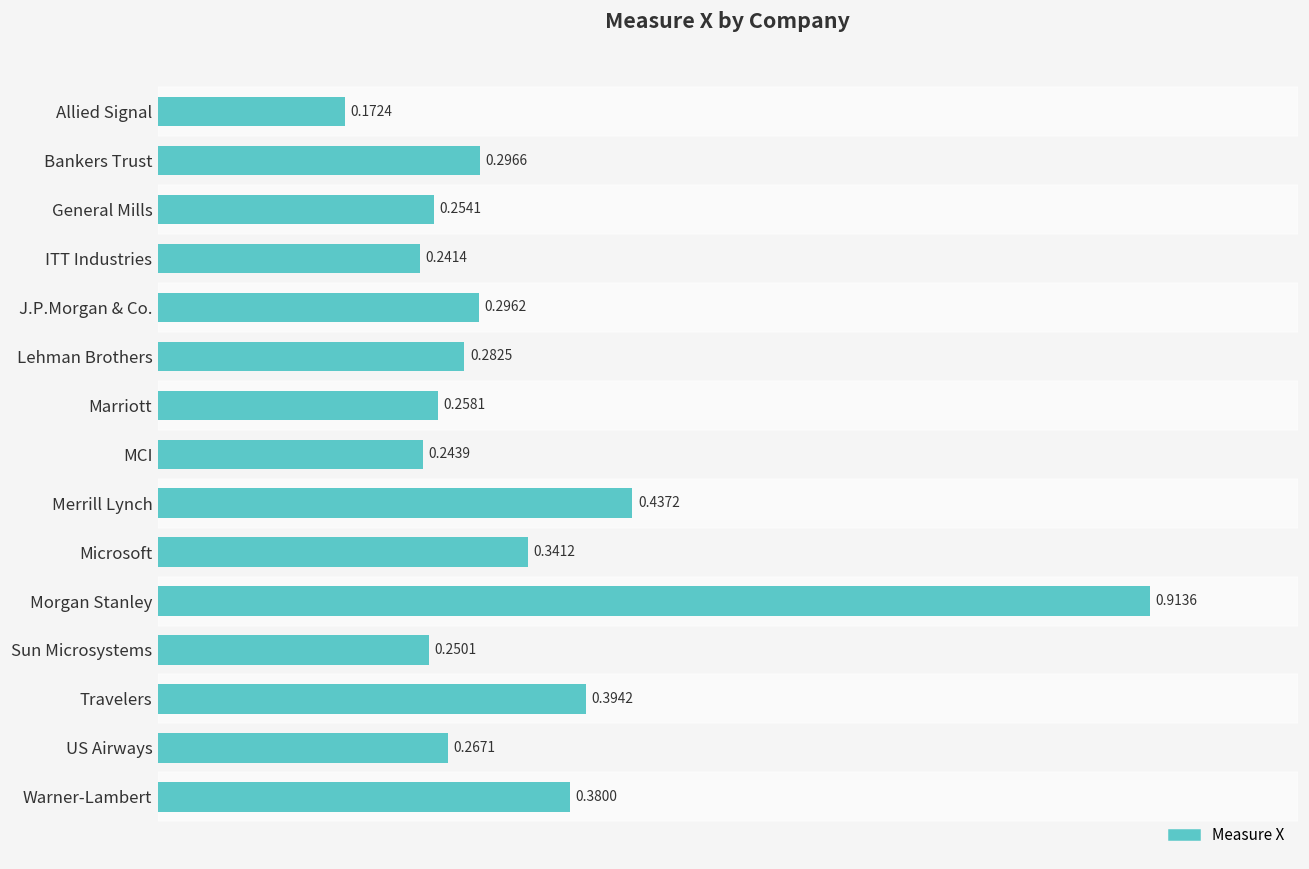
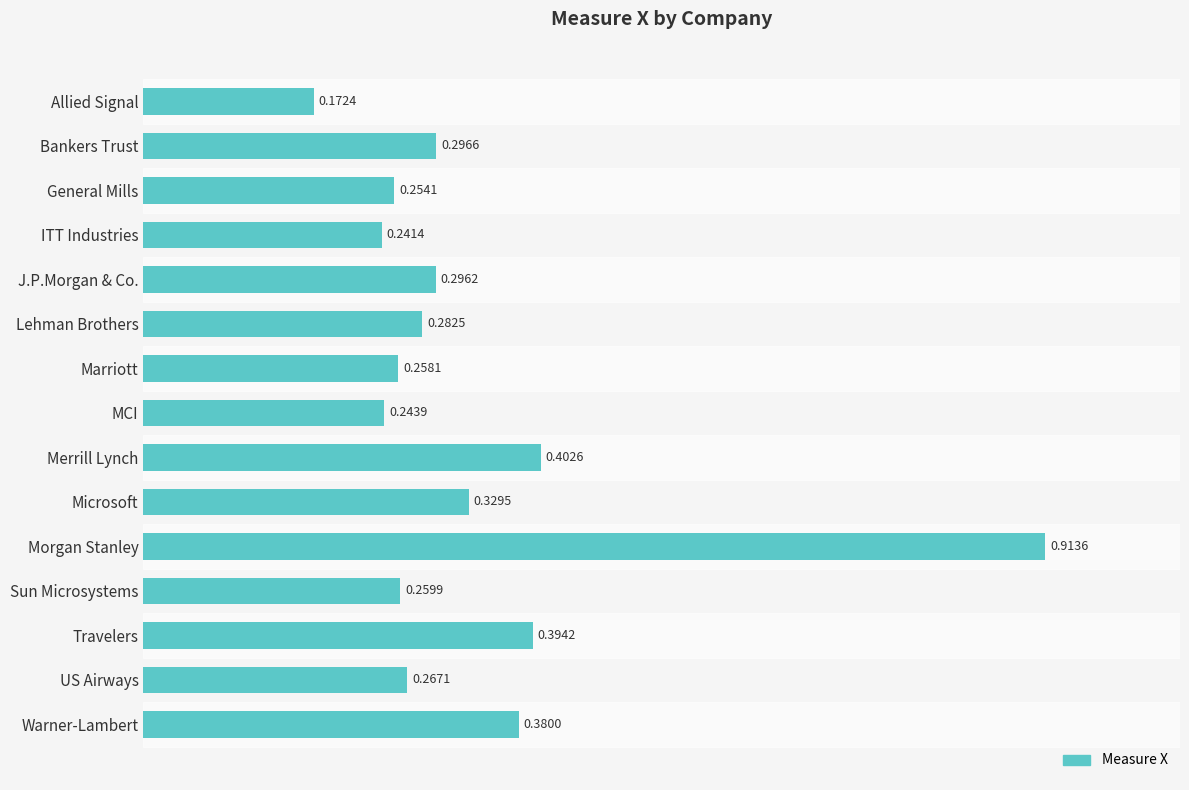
  {
    "Allied Signal": 0.1724,
    "Bankers Trust": 0.2966,
    "General Mills": 0.2541,
    "ITT Industries": 0.2414,
    "J.P.Morgan & Co.": 0.2962,
    "Lehman Brothers": 0.2825,
    "Marriott": 0.2581,
    "MCI": 0.2439,
-   "Merrill Lynch": 0.4372,
-   "Microsoft": 0.3412,
+   "Merrill Lynch": 0.4026,
+   "Microsoft": 0.3295,
    "Morgan Stanley": 0.9136,
-   "Sun Microsystems": 0.2501,
+   "Sun Microsystems": 0.2599,
    "Travelers": 0.3942,
    "US Airways": 0.2671,
    "Warner-Lambert": 0.3800
  }
